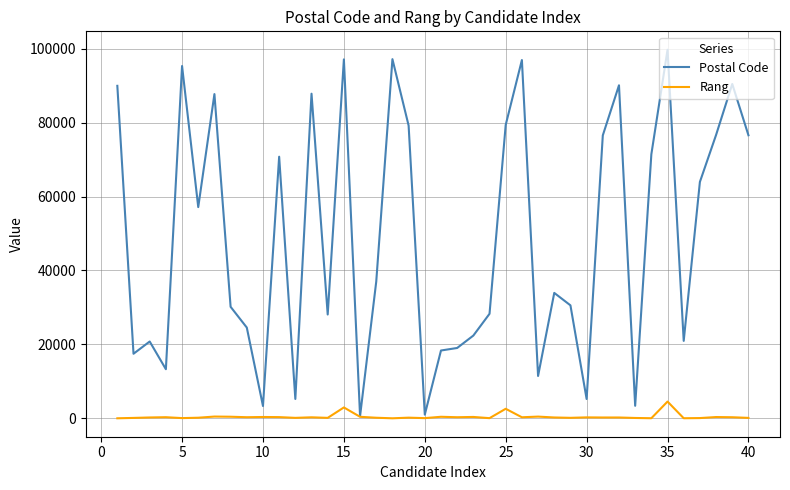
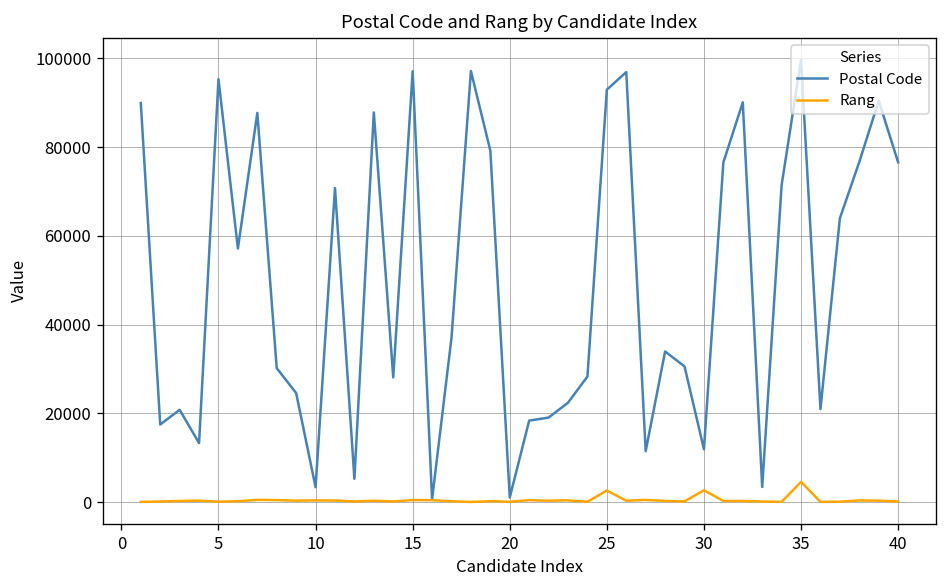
  {
    "Postal Code": {
      "5": 95000,
      "10": 3000,
      "15": 97000,
      "20": 1000,
-     "25": 79000,
-     "30": 5000,
+     "25": 93000,
+     "30": 12000,
      "40": 77000
    },
    "Rang": {
      "5": 0,
      "10": 0,
-     "15": 3000,
+     "15": 0,
      "20": 0,
      "25": 3000,
-     "30": 0,
+     "30": 3000,
      "35": 5000,
      "40": 0
    }
  }
